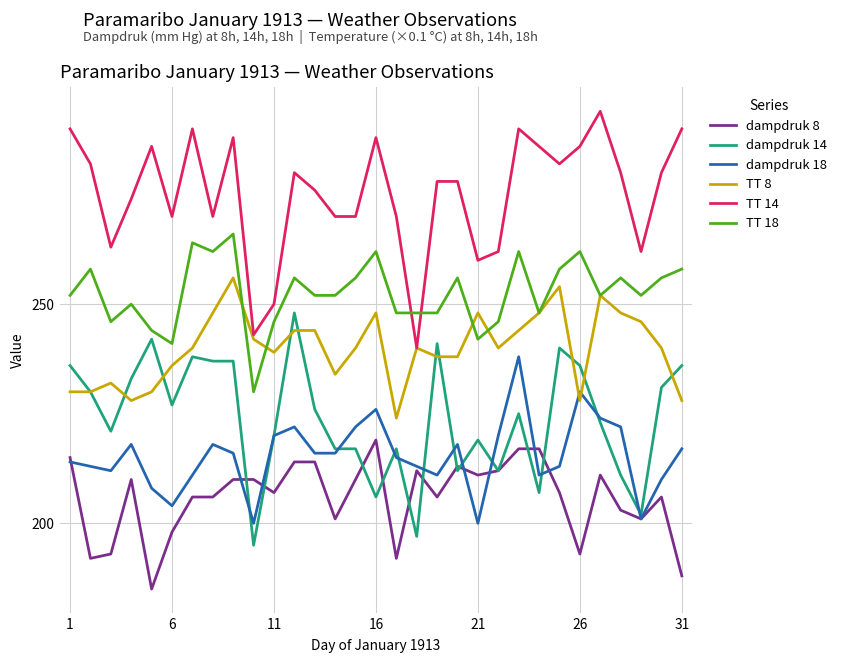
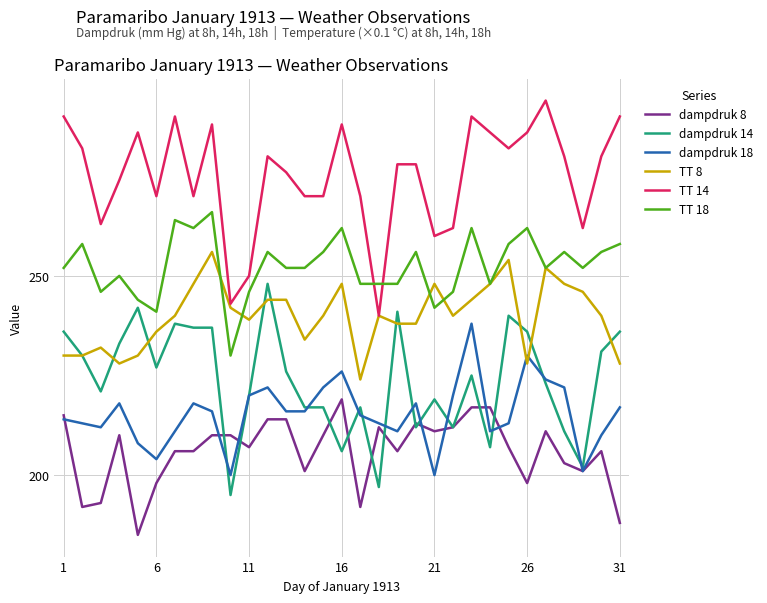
  {
    "dampdruk 8": {
      "1": 215,
      "6": 198,
      "11": 207,
      "16": 219,
      "21": 211,
-     "26": 193,
+     "26": 198,
      "31": 188
    },
    "dampdruk 14": {
      "1": 236,
      "6": 227,
      "16": 206,
      "21": 219,
      "26": 236,
      "31": 236
    },
    "dampdruk 18": {
      "1": 214,
      "6": 204,
      "16": 226,
      "21": 200,
      "26": 230,
      "31": 217
    },
    "TT 8": {
      "1": 230,
      "6": 236,
      "11": 239,
      "16": 248,
      "21": 248,
      "26": 228,
      "31": 228
    },
    "TT 14": {
      "1": 290,
      "6": 270,
      "11": 250,
      "16": 288,
      "21": 260,
      "26": 286,
      "31": 290
    },
    "TT 18": {
      "1": 252,
      "6": 241,
      "11": 246,
      "16": 262,
      "21": 242,
      "26": 262,
      "31": 258
    }
  }
